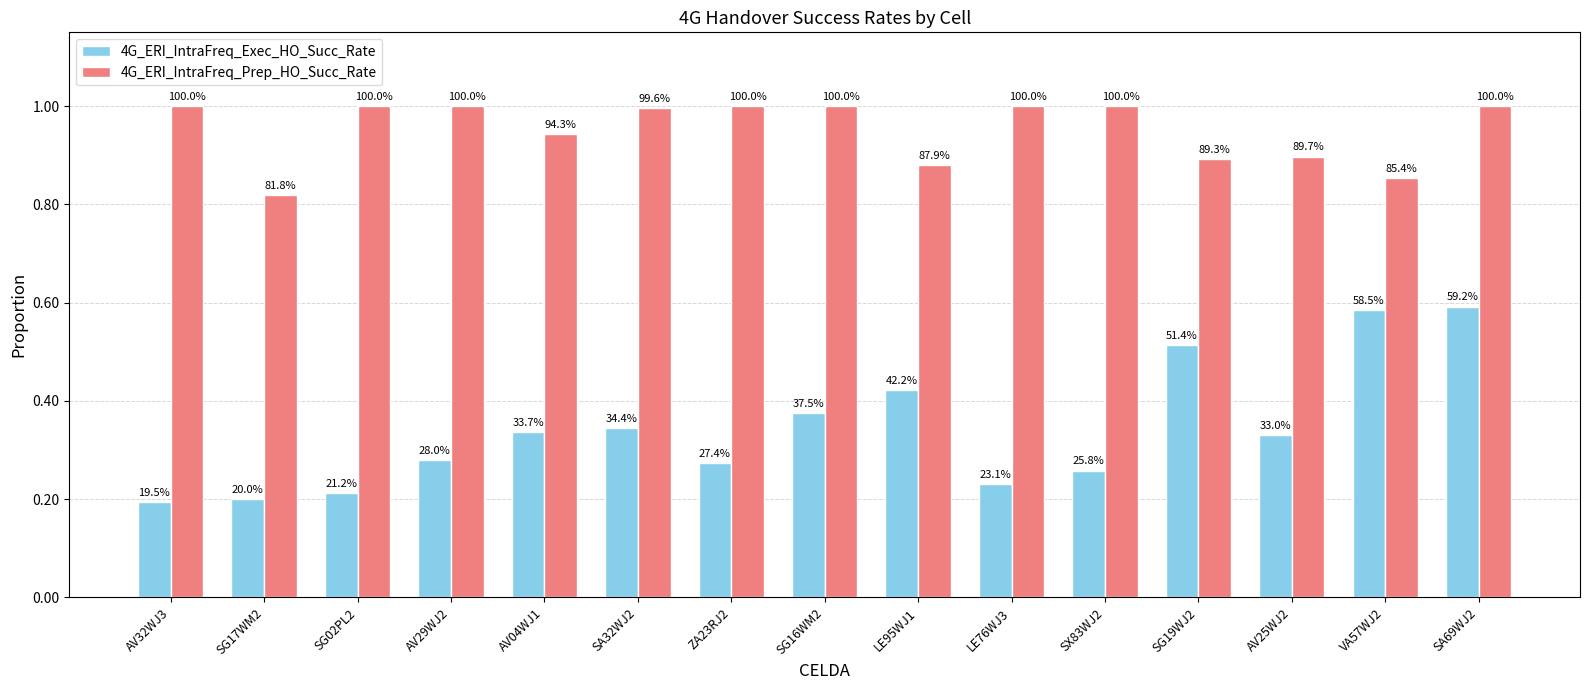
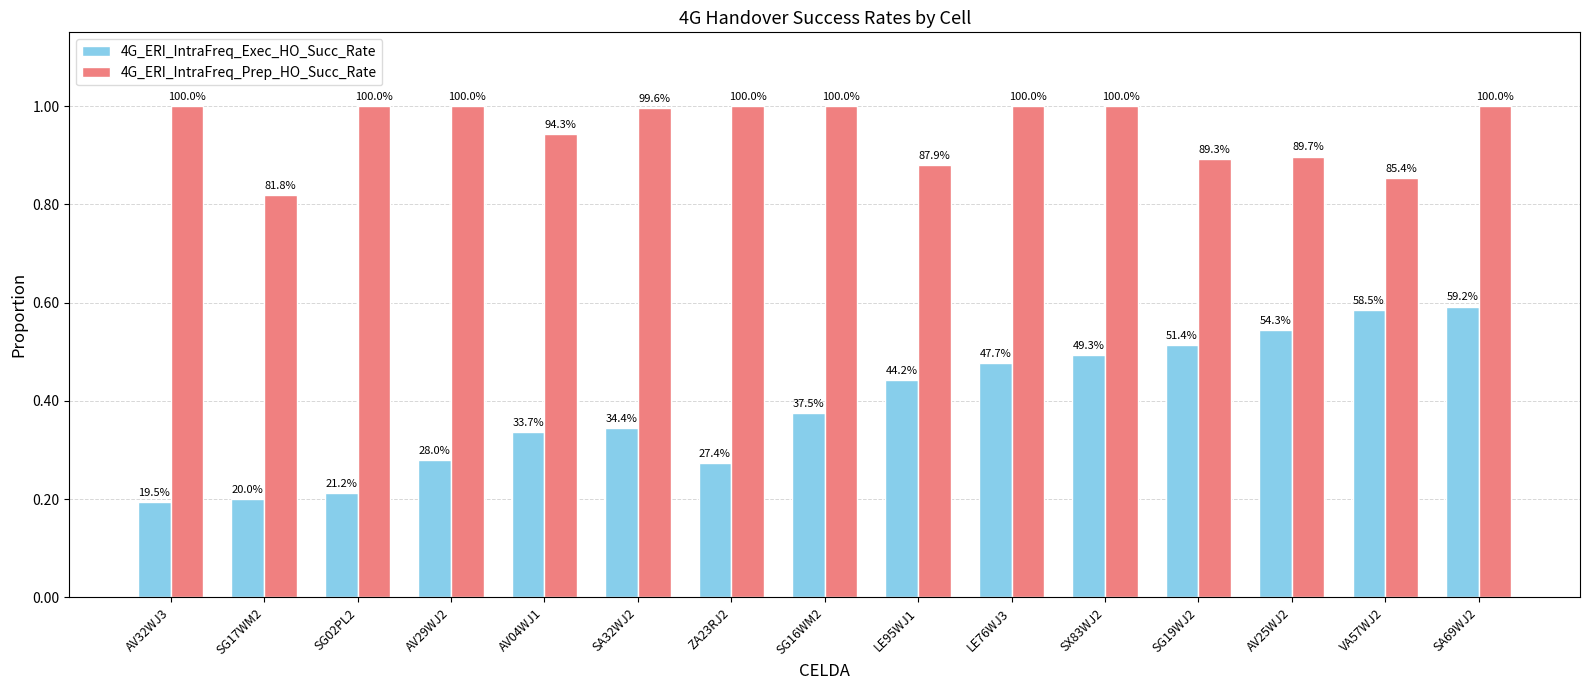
  {
    "4G_ERI_IntraFreq_Exec_HO_Succ_Rate": {
      "AV32WJ3": "19.5%",
      "SG17WM2": "20.0%",
      "SG02PL2": "21.2%",
      "AV29WJ2": "28.0%",
      "AV04WJ1": "33.7%",
      "SA32WJ2": "34.4%",
      "ZA23RJ2": "27.4%",
      "SG16WM2": "37.5%",
-     "LE95WJ1": "42.2%",
-     "LE76WJ3": "23.1%",
-     "SX83WJ2": "25.8%",
+     "LE95WJ1": "44.2%",
+     "LE76WJ3": "47.7%",
+     "SX83WJ2": "49.3%",
      "SG19WJ2": "51.4%",
-     "AV25WJ2": "33.0%",
+     "AV25WJ2": "54.3%",
      "VA57WJ2": "58.5%",
      "SA69WJ2": "59.2%"
    },
    "4G_ERI_IntraFreq_Prep_HO_Succ_Rate": {
      "AV32WJ3": "100.0%",
      "SG17WM2": "81.8%",
      "SG02PL2": "100.0%",
      "AV29WJ2": "100.0%",
      "AV04WJ1": "94.3%",
      "SA32WJ2": "99.6%",
      "ZA23RJ2": "100.0%",
      "SG16WM2": "100.0%",
      "LE95WJ1": "87.9%",
      "LE76WJ3": "100.0%",
      "SX83WJ2": "100.0%",
      "SG19WJ2": "89.3%",
      "AV25WJ2": "89.7%",
      "VA57WJ2": "85.4%",
      "SA69WJ2": "100.0%"
    }
  }
